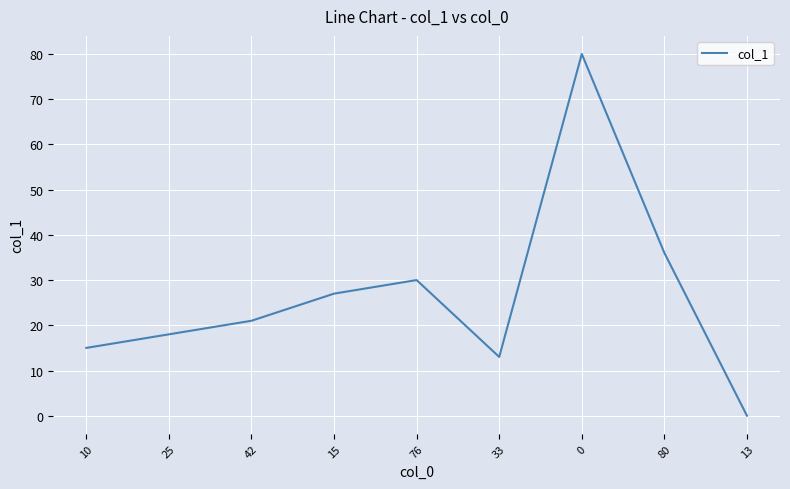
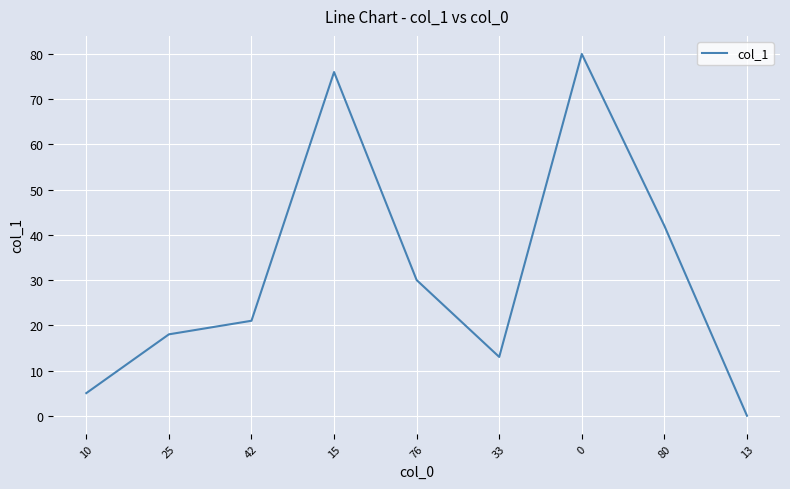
  {
-   "10": 15,
+   "10": 5,
    "25": 18,
    "42": 21,
-   "15": 27,
+   "15": 76,
    "76": 30,
    "33": 13,
    "0": 80,
-   "80": 36,
+   "80": 42,
    "13": 0
  }
